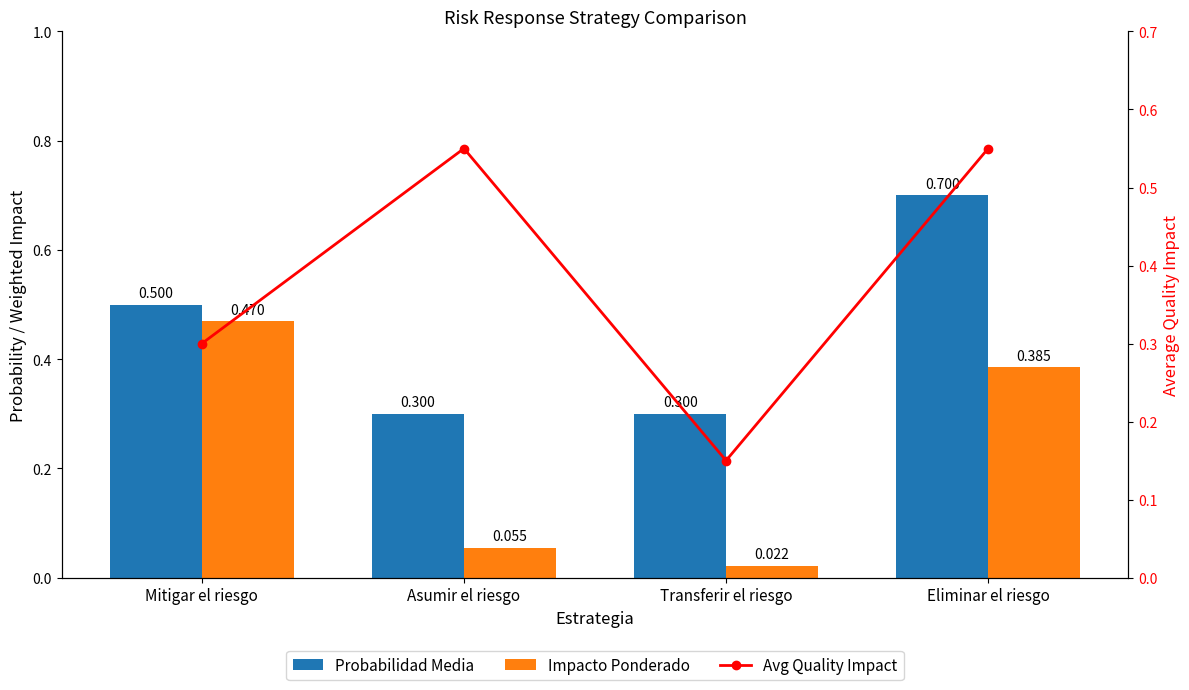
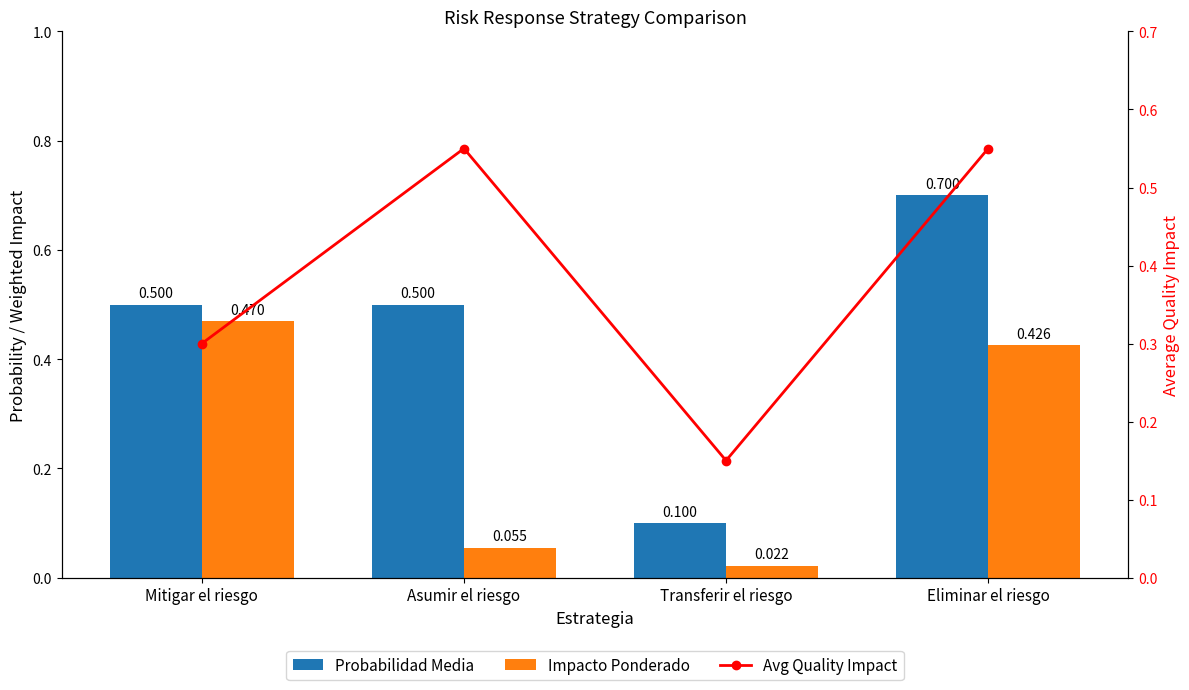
  {
    "Probabilidad Media": {
      "Mitigar el riesgo": 0.500,
-     "Asumir el riesgo": 0.300,
-     "Transferir el riesgo": 0.300,
+     "Asumir el riesgo": 0.500,
+     "Transferir el riesgo": 0.100,
      "Eliminar el riesgo": 0.700
    },
    "Impacto Ponderado": {
      "Mitigar el riesgo": 0.470,
      "Asumir el riesgo": 0.055,
      "Transferir el riesgo": 0.022,
-     "Eliminar el riesgo": 0.385
+     "Eliminar el riesgo": 0.426
    }
  }
